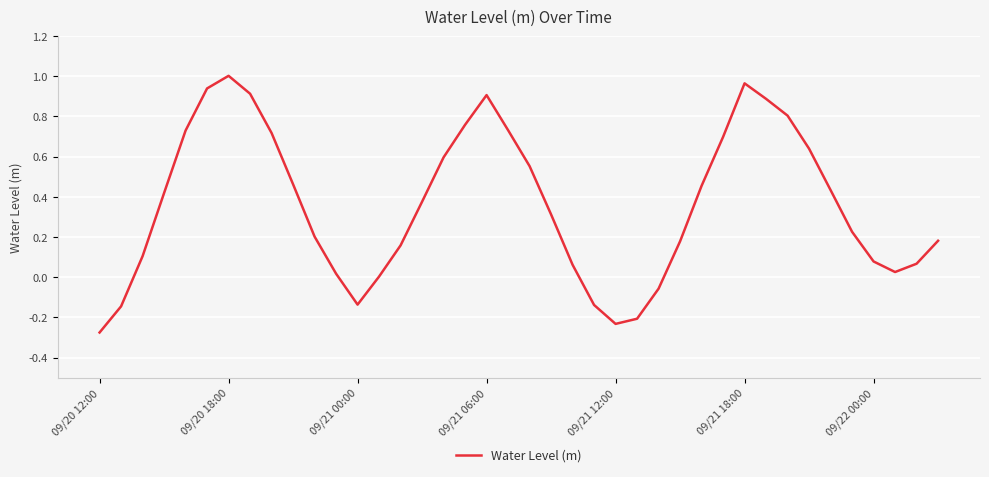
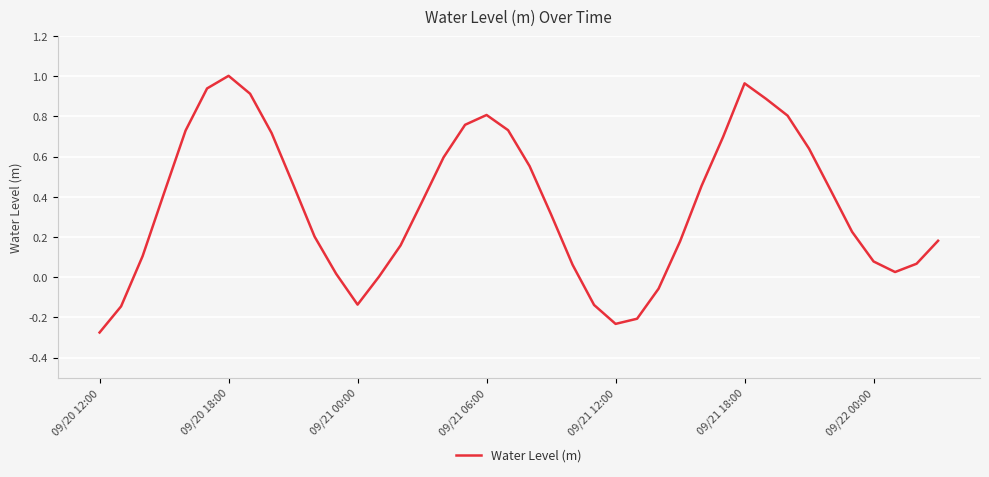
  {
    "09/20 12:00": -0.28,
    "09/20 18:00": 1.00,
    "09/21 00:00": -0.14,
-   "09/21 06:00": 0.91,
+   "09/21 06:00": 0.81,
    "09/21 12:00": -0.23,
    "09/21 18:00": 0.96,
    "09/22 00:00": 0.08
  }
